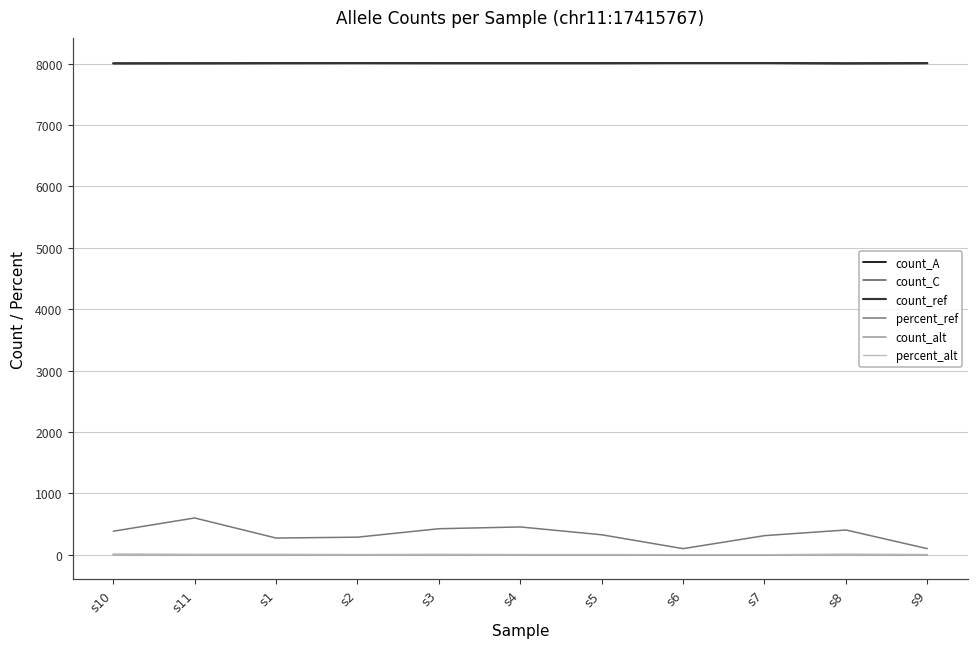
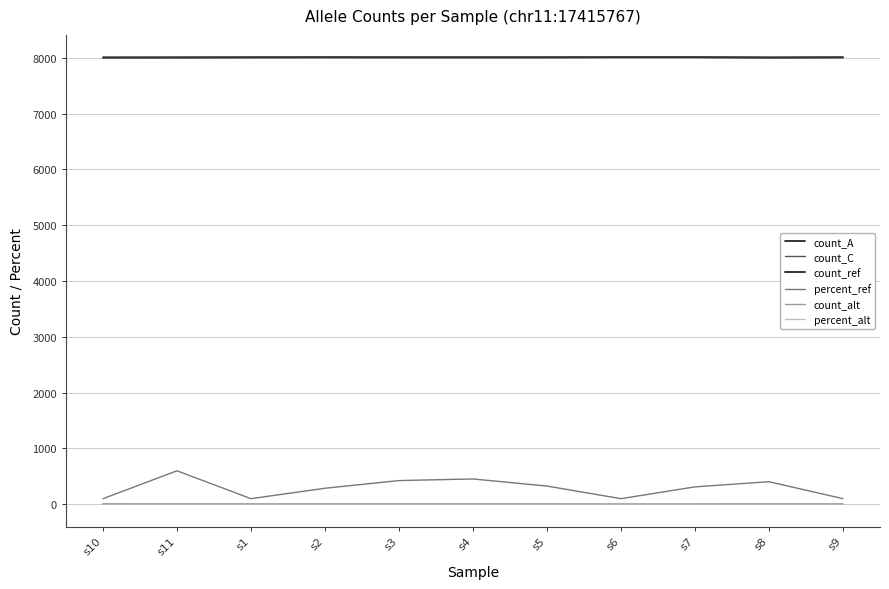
  {
    "count_ref": {
      "s10": 8000,
      "s11": 8000,
      "s1": 8000,
      "s2": 8000,
      "s3": 8000,
      "s4": 8000,
      "s5": 8000,
      "s6": 8000,
      "s7": 8000,
      "s8": 8000,
      "s9": 8000
    },
    "percent_alt": {
      "s10": 0,
      "s11": 0,
      "s1": 0,
      "s2": 0,
      "s3": 0,
      "s4": 0,
      "s5": 0,
      "s6": 0,
      "s7": 0,
      "s8": 0,
      "s9": 0
    },
    "percent_ref": {
-     "s10": 400,
+     "s10": 100,
      "s11": 600,
-     "s1": 300,
+     "s1": 100,
      "s2": 300,
      "s3": 400,
      "s4": 500,
      "s5": 300,
      "s6": 100,
      "s7": 300,
      "s8": 400,
      "s9": 100
    }
  }
